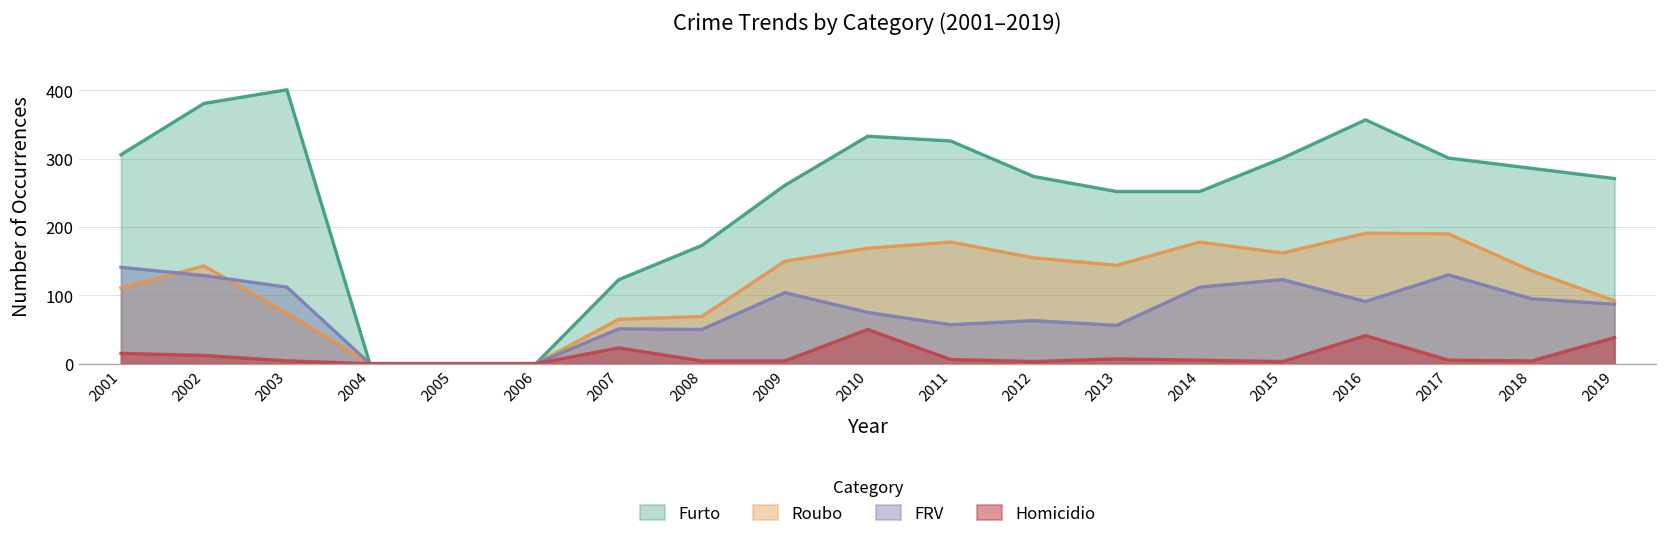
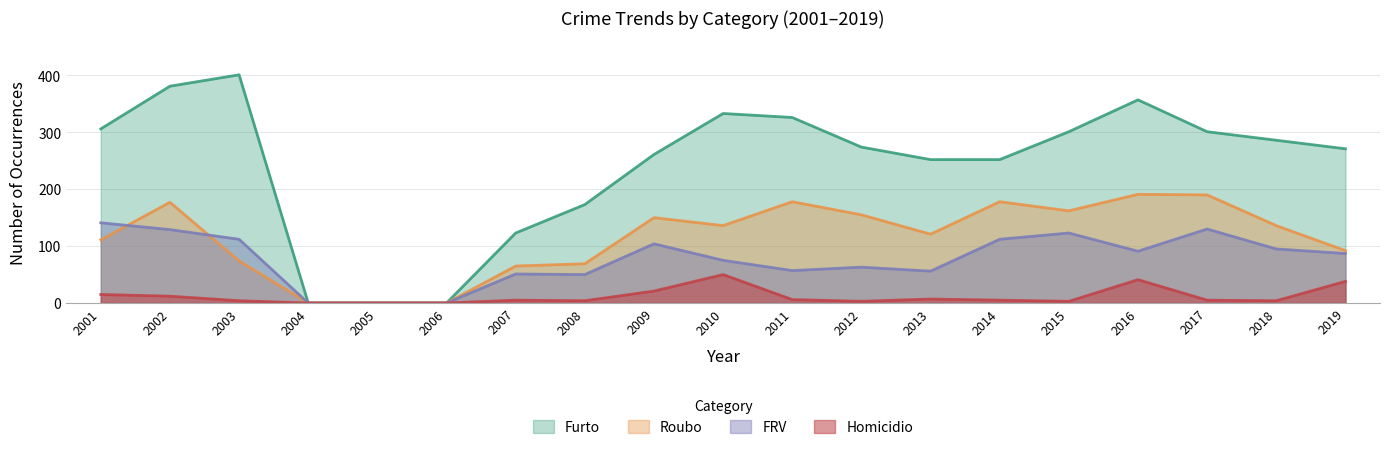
  {
    "Roubo": {
      "2001": 110,
-     "2002": 140,
+     "2002": 180,
      "2003": 70,
      "2007": 70,
      "2008": 70,
      "2009": 150,
-     "2010": 170,
+     "2010": 140,
      "2011": 180,
      "2012": 160,
-     "2013": 140,
+     "2013": 120,
      "2014": 180,
      "2015": 160,
      "2016": 190,
      "2017": 190,
      "2018": 140,
      "2019": 90
    },
    "Homicidio": {
      "2001": 20,
      "2002": 10,
      "2003": 0,
-     "2007": 20,
+     "2007": 10,
      "2008": 0,
-     "2009": 0,
+     "2009": 20,
      "2010": 50,
      "2011": 10,
      "2012": 0,
      "2013": 10,
      "2014": 10,
      "2015": 0,
      "2016": 40,
      "2017": 10,
      "2018": 0,
      "2019": 40
    }
  }
